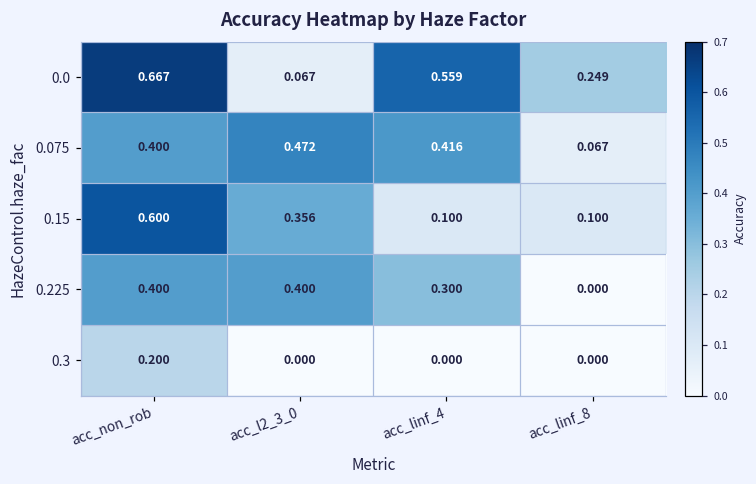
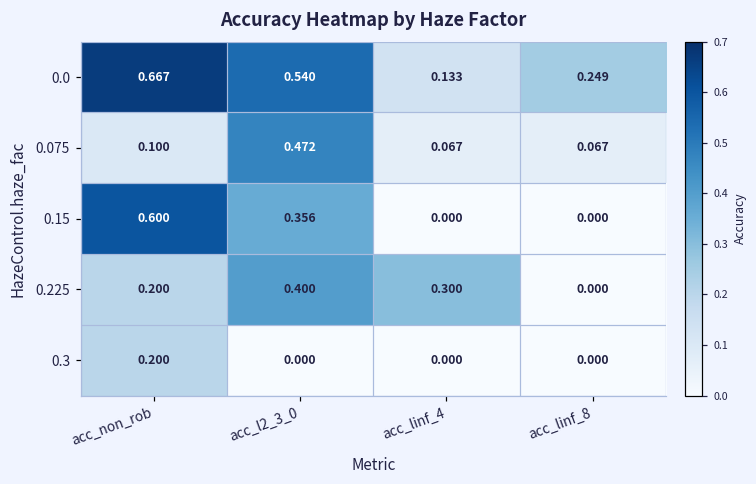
  {
    "0.0": {
      "acc_non_rob": 0.667,
-     "acc_l2_3_0": 0.067,
-     "acc_linf_4": 0.559,
+     "acc_l2_3_0": 0.540,
+     "acc_linf_4": 0.133,
      "acc_linf_8": 0.249
    },
    "0.075": {
-     "acc_non_rob": 0.400,
+     "acc_non_rob": 0.100,
      "acc_l2_3_0": 0.472,
-     "acc_linf_4": 0.416,
+     "acc_linf_4": 0.067,
      "acc_linf_8": 0.067
    },
    "0.15": {
      "acc_non_rob": 0.600,
      "acc_l2_3_0": 0.356,
-     "acc_linf_4": 0.100,
-     "acc_linf_8": 0.100
+     "acc_linf_4": 0.000,
+     "acc_linf_8": 0.000
    },
    "0.225": {
-     "acc_non_rob": 0.400,
+     "acc_non_rob": 0.200,
      "acc_l2_3_0": 0.400,
      "acc_linf_4": 0.300,
      "acc_linf_8": 0.000
    },
    "0.3": {
      "acc_non_rob": 0.200,
      "acc_l2_3_0": 0.000,
      "acc_linf_4": 0.000,
      "acc_linf_8": 0.000
    }
  }
